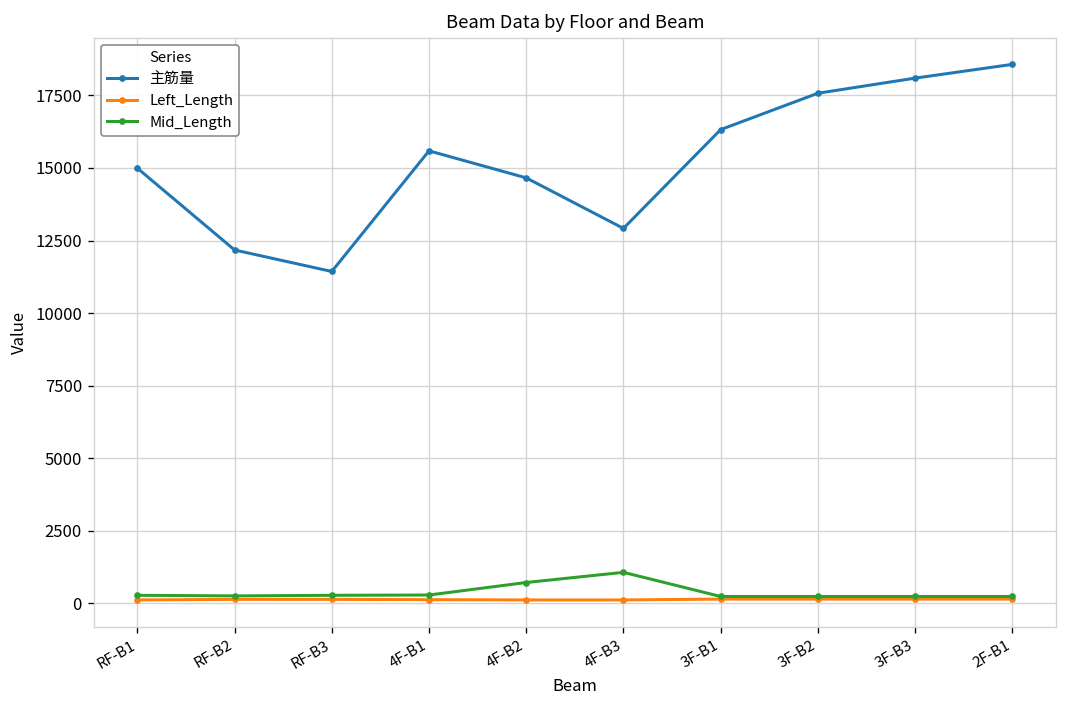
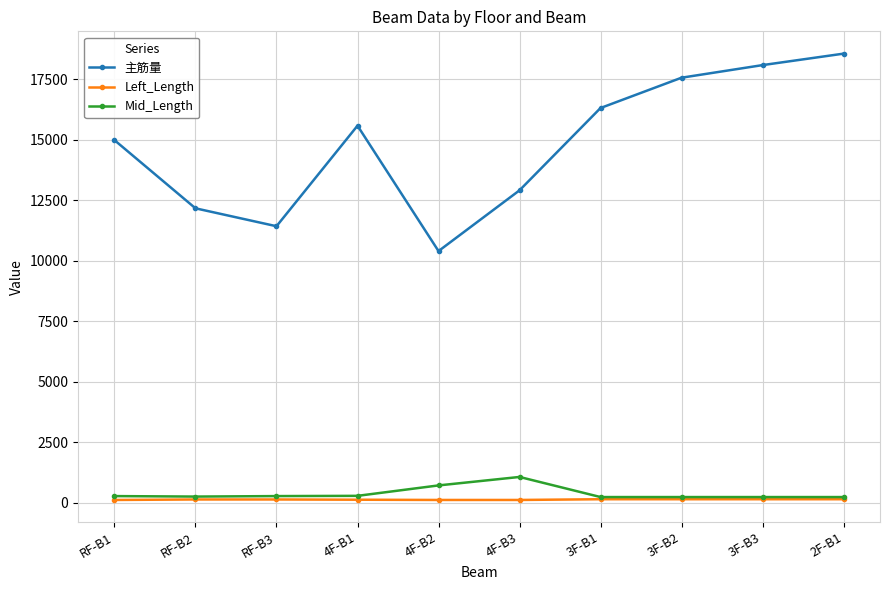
  {
    "主筋量": {
      "RF-B1": 15000,
      "RF-B2": 12200,
      "RF-B3": 11400,
      "4F-B1": 15600,
-     "4F-B2": 14700,
+     "4F-B2": 10400,
      "4F-B3": 12900,
      "3F-B1": 16300,
      "3F-B2": 17600,
      "3F-B3": 18100,
      "2F-B1": 18600
    },
    "Left_Length": {
      "RF-B1": 100,
      "RF-B2": 100,
      "RF-B3": 100,
      "4F-B1": 100,
      "4F-B2": 100,
      "4F-B3": 100
    },
    "Mid_Length": {
      "RF-B1": 300,
      "RF-B2": 300,
      "RF-B3": 300,
      "4F-B1": 300,
      "4F-B2": 700,
      "4F-B3": 1100
    }
  }
